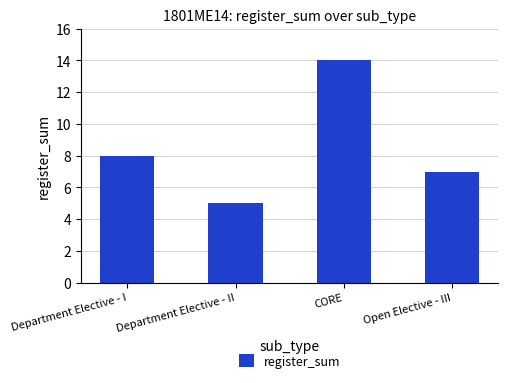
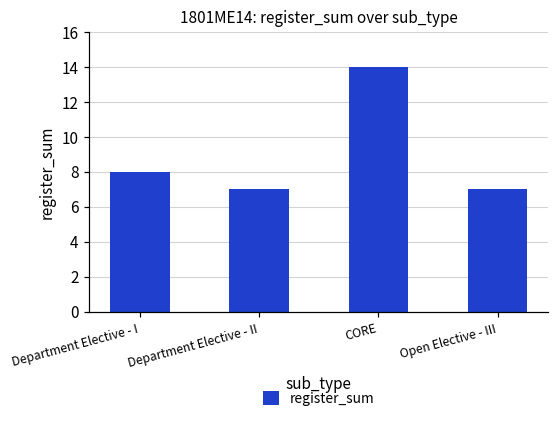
  {
    "Department Elective - I": 8,
-   "Department Elective - II": 5,
+   "Department Elective - II": 7,
    "CORE": 14,
    "Open Elective - III": 7
  }
